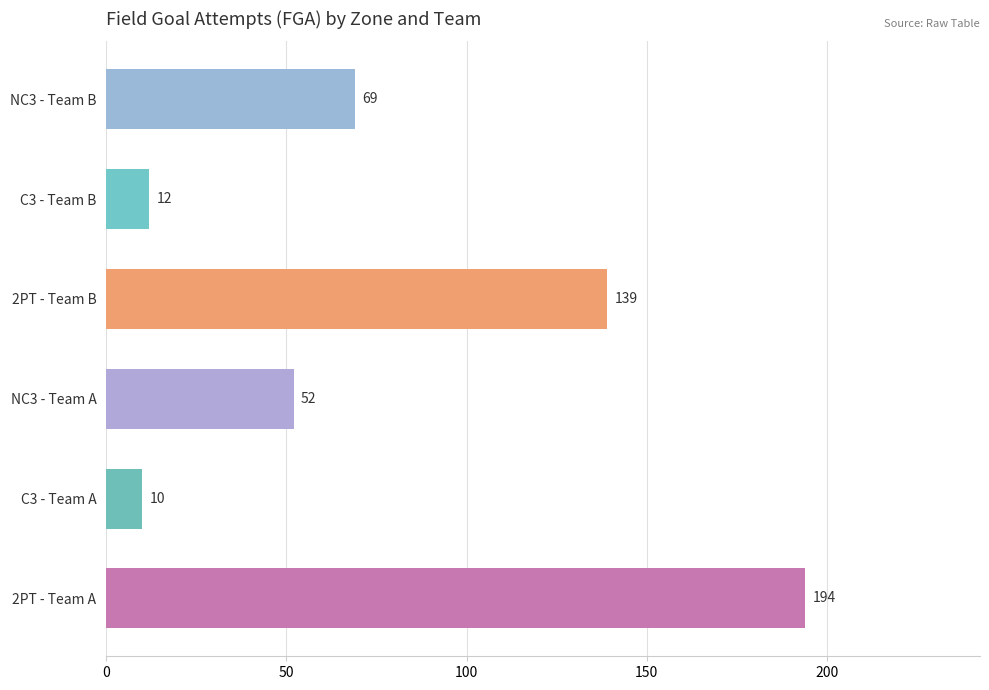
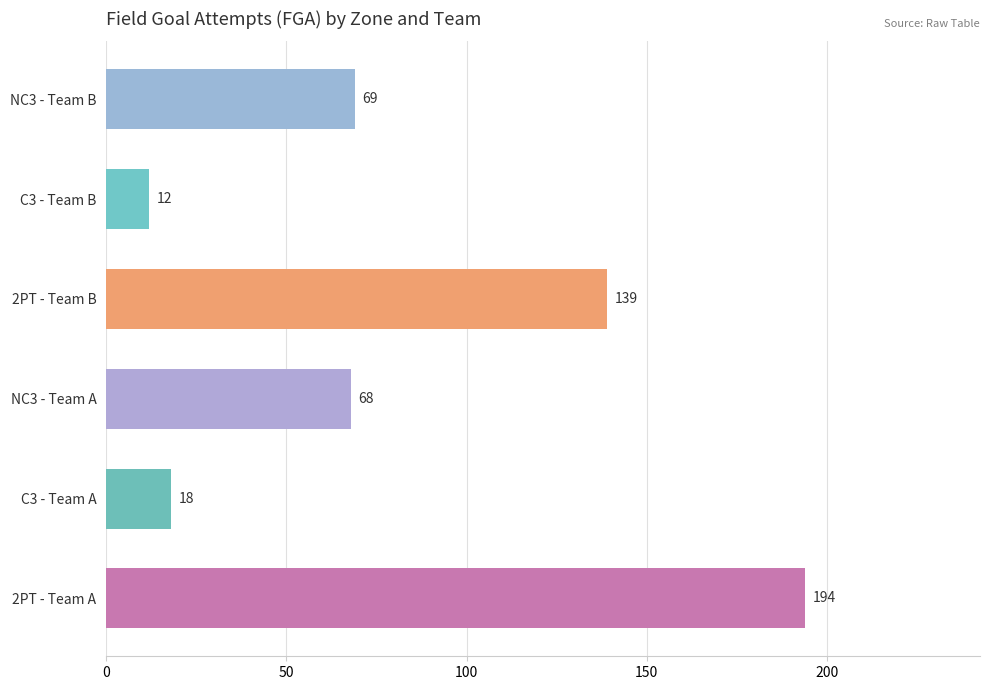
  {
    "NC3 - Team B": 69,
    "C3 - Team B": 12,
    "2PT - Team B": 139,
-   "NC3 - Team A": 52,
-   "C3 - Team A": 10,
+   "NC3 - Team A": 68,
+   "C3 - Team A": 18,
    "2PT - Team A": 194
  }
